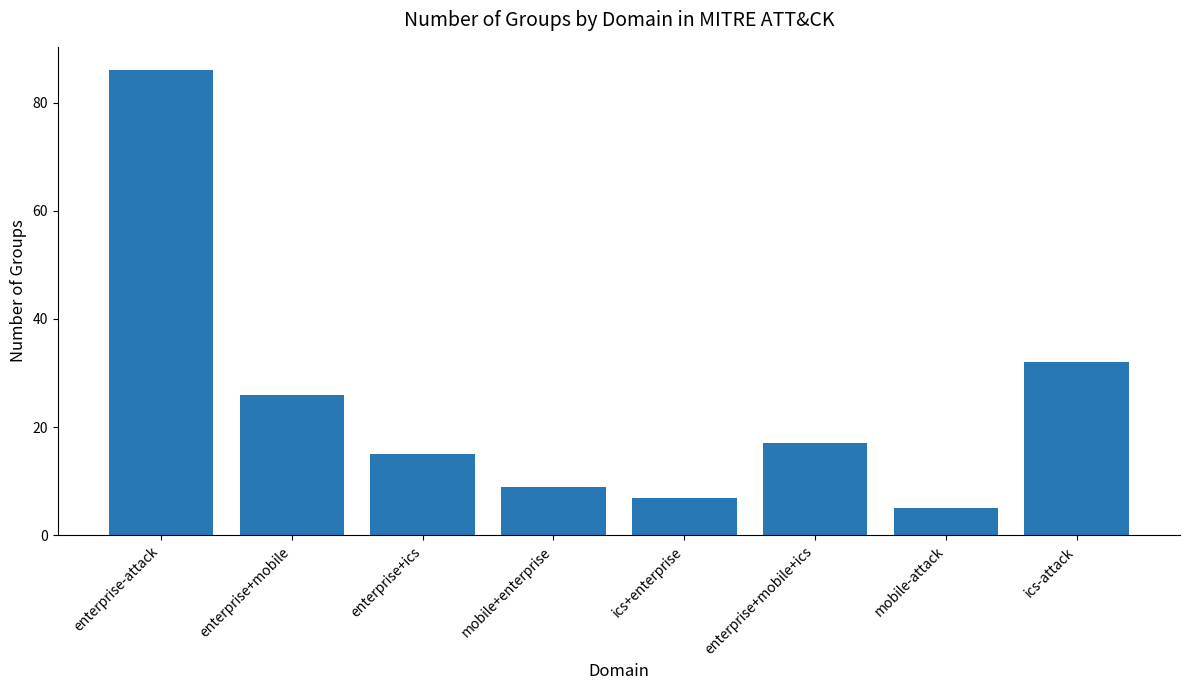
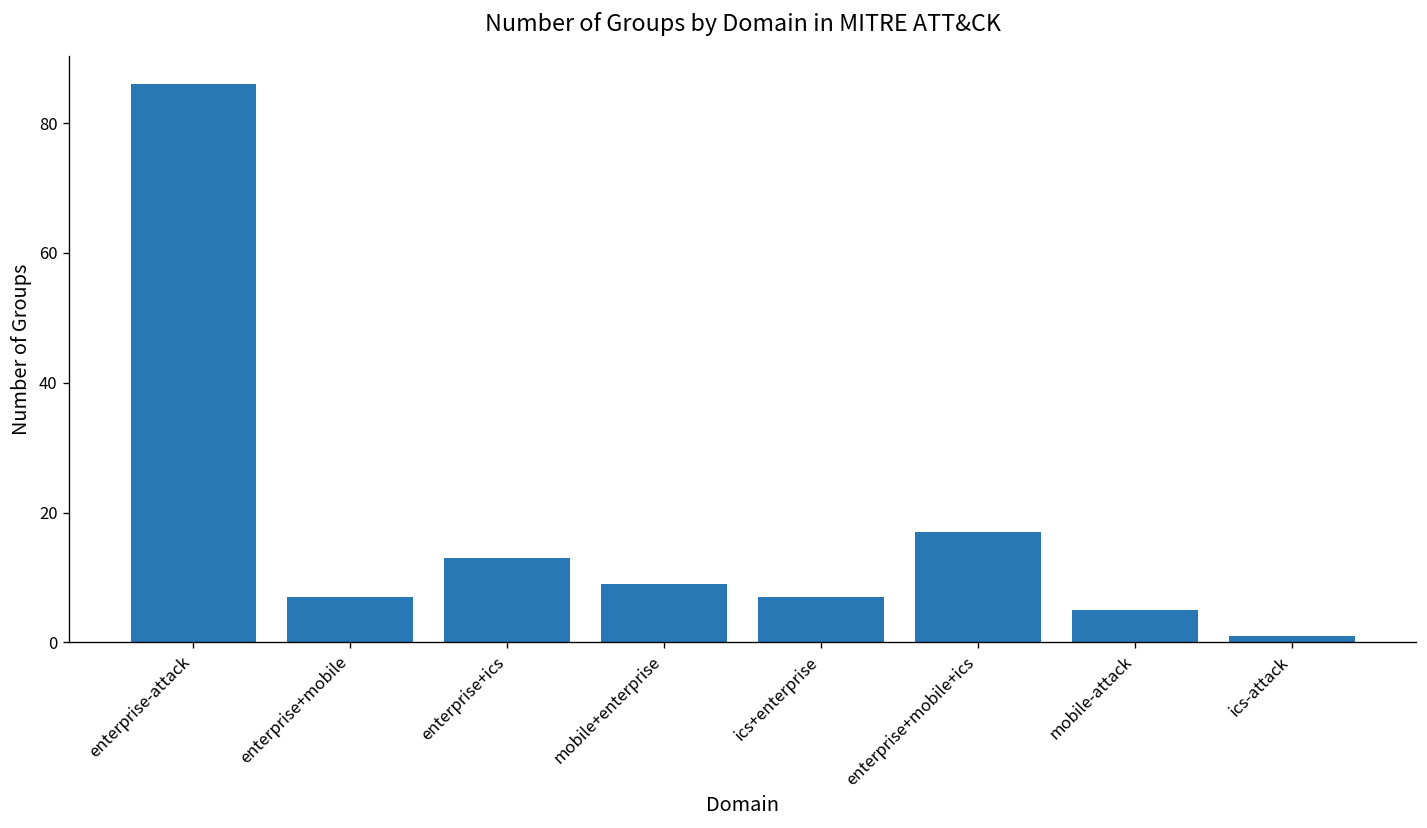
  {
    "enterprise-attack": 86,
-   "enterprise+mobile": 26,
-   "enterprise+ics": 15,
+   "enterprise+mobile": 7,
+   "enterprise+ics": 13,
    "mobile+enterprise": 9,
    "ics+enterprise": 7,
    "enterprise+mobile+ics": 17,
    "mobile-attack": 5,
-   "ics-attack": 32
+   "ics-attack": 1
  }
